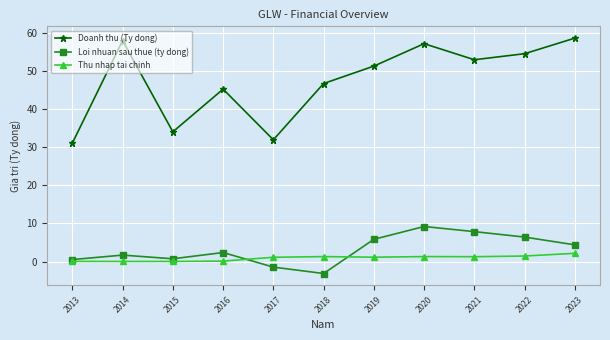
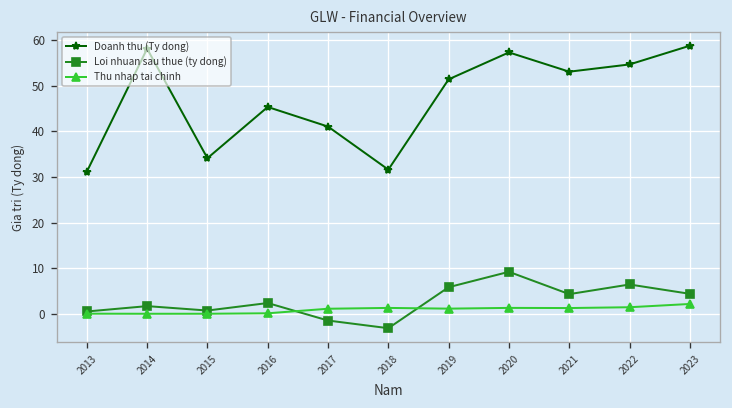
  {
    "Doanh thu (Ty dong)": {
      "2013": 31,
      "2015": 34,
      "2016": 45,
-     "2017": 32,
-     "2018": 47,
+     "2017": 41,
+     "2018": 32,
      "2019": 51,
      "2020": 57,
      "2021": 53,
      "2022": 55,
      "2023": 59
    },
    "Loi nhuan sau thue (ty dong)": {
      "2014": 2,
      "2015": 1,
      "2016": 2,
      "2017": -1,
      "2018": -3,
      "2019": 6,
      "2020": 9,
-     "2021": 8,
+     "2021": 4,
      "2022": 6,
      "2023": 4
    },
    "Thu nhap tai chinh": {
      "2014": 0,
      "2015": 0,
      "2016": 0,
      "2017": 1,
      "2018": 1,
      "2019": 1,
      "2020": 1,
      "2021": 1,
      "2022": 1,
      "2023": 2
    }
  }
